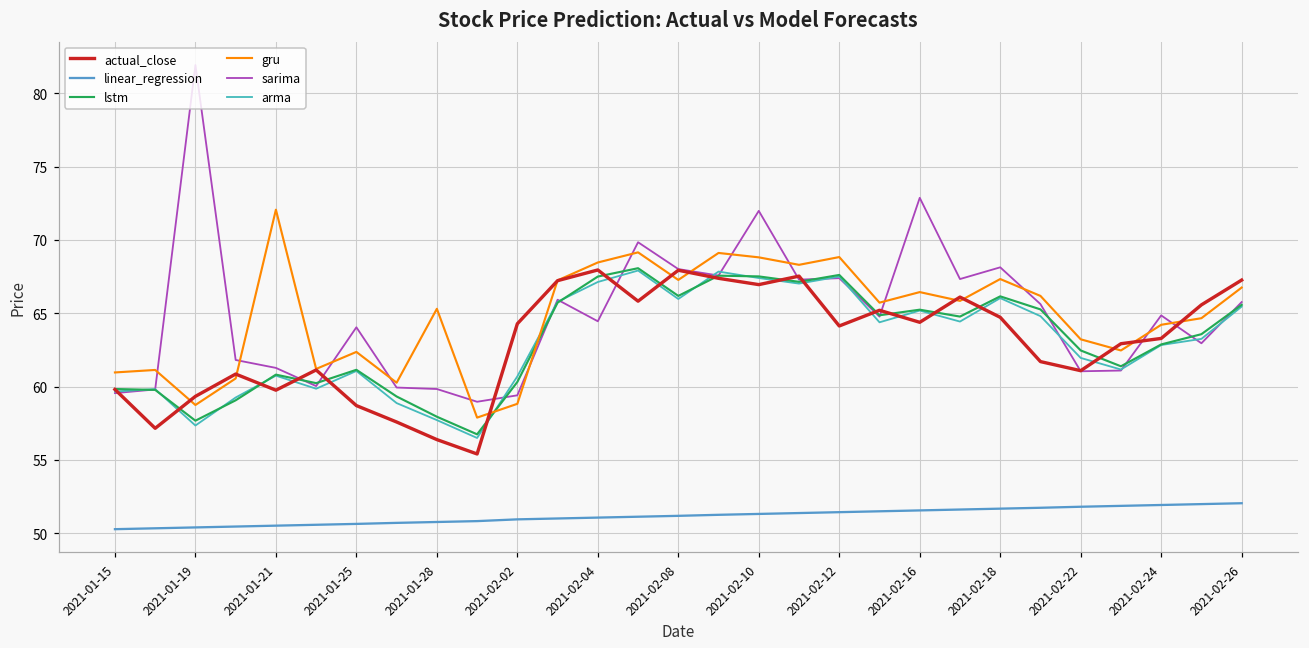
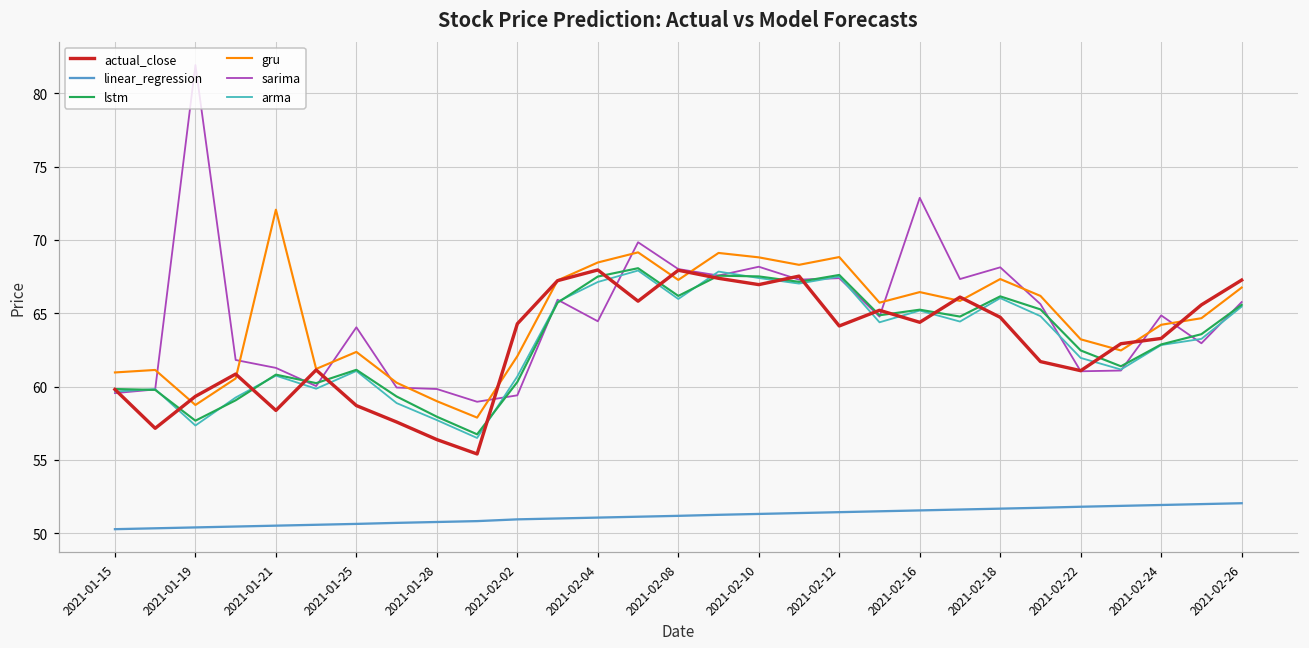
  {
    "actual_close": {
      "2021-01-19": 59.3,
-     "2021-01-21": 59.8,
+     "2021-01-21": 58.4,
      "2021-01-25": 58.7,
      "2021-01-28": 56.4,
      "2021-02-02": 64.3,
      "2021-02-04": 68.0,
      "2021-02-10": 67.0,
      "2021-02-12": 64.1,
      "2021-02-16": 64.4,
      "2021-02-18": 64.7,
      "2021-02-24": 63.3,
      "2021-02-26": 67.3
    },
    "lstm": {
      "2021-01-19": 57.7,
      "2021-01-28": 57.9,
      "2021-02-02": 60.3,
      "2021-02-04": 67.5,
      "2021-02-08": 66.2,
      "2021-02-22": 62.5
    },
    "gru": {
      "2021-01-15": 61.0,
      "2021-01-19": 58.7,
      "2021-01-21": 72.1,
      "2021-01-25": 62.4,
-     "2021-01-28": 65.3,
-     "2021-02-02": 58.8,
+     "2021-01-28": 59.0,
+     "2021-02-02": 62.1,
      "2021-02-04": 68.5,
      "2021-02-08": 67.3,
      "2021-02-10": 68.8,
      "2021-02-12": 68.8,
      "2021-02-16": 66.4,
      "2021-02-18": 67.3,
      "2021-02-22": 63.2,
      "2021-02-24": 64.2,
      "2021-02-26": 66.8
    },
    "sarima": {
      "2021-01-21": 61.3,
      "2021-01-25": 64.0,
      "2021-01-28": 59.8,
      "2021-02-02": 59.4,
      "2021-02-04": 64.5,
-     "2021-02-10": 72.0,
+     "2021-02-10": 68.2,
      "2021-02-16": 72.9,
      "2021-02-18": 68.1,
      "2021-02-24": 64.9
    }
  }
